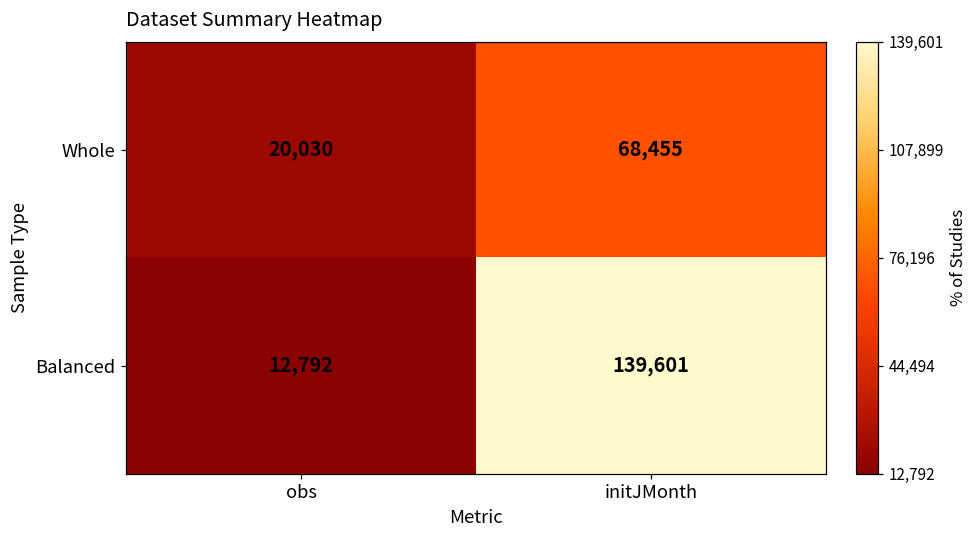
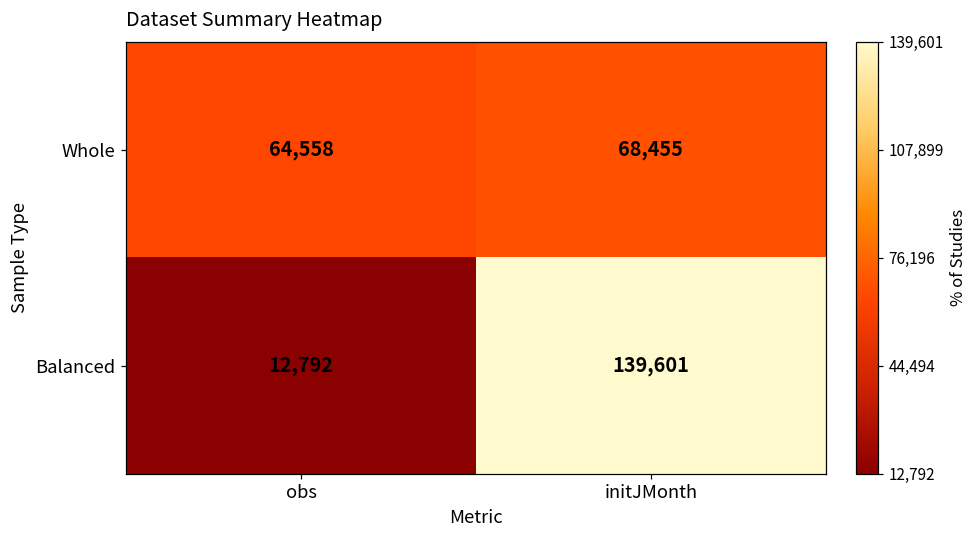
  {
    "Whole": {
-     "obs": "20,030",
+     "obs": "64,558",
      "initJMonth": "68,455"
    },
    "Balanced": {
      "obs": "12,792",
      "initJMonth": "139,601"
    }
  }
